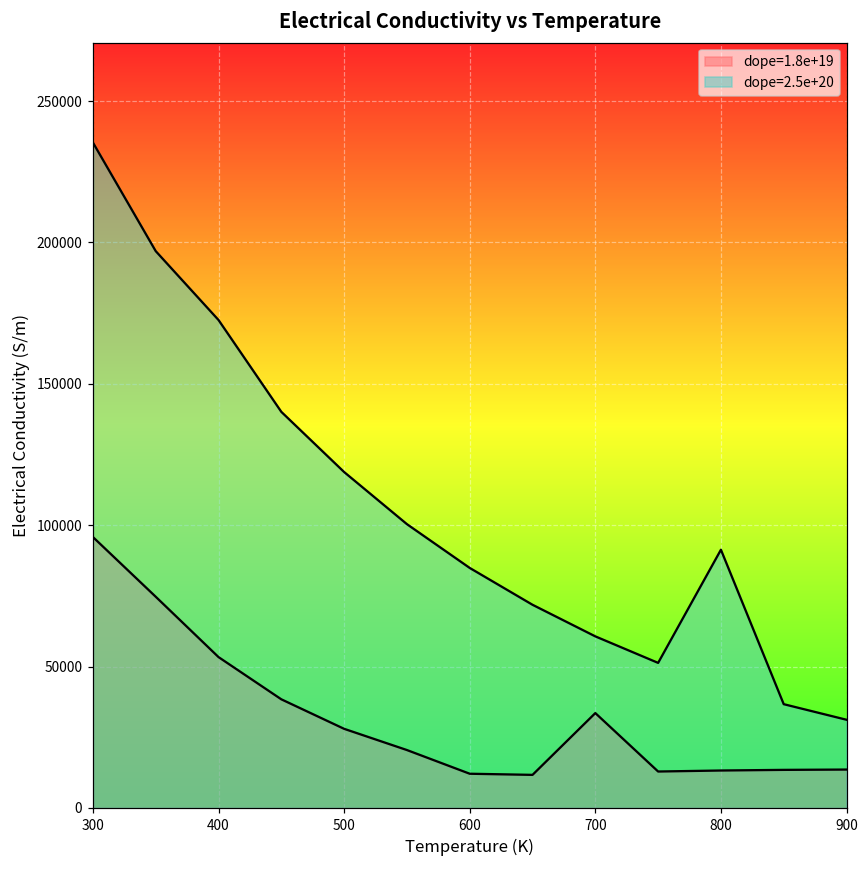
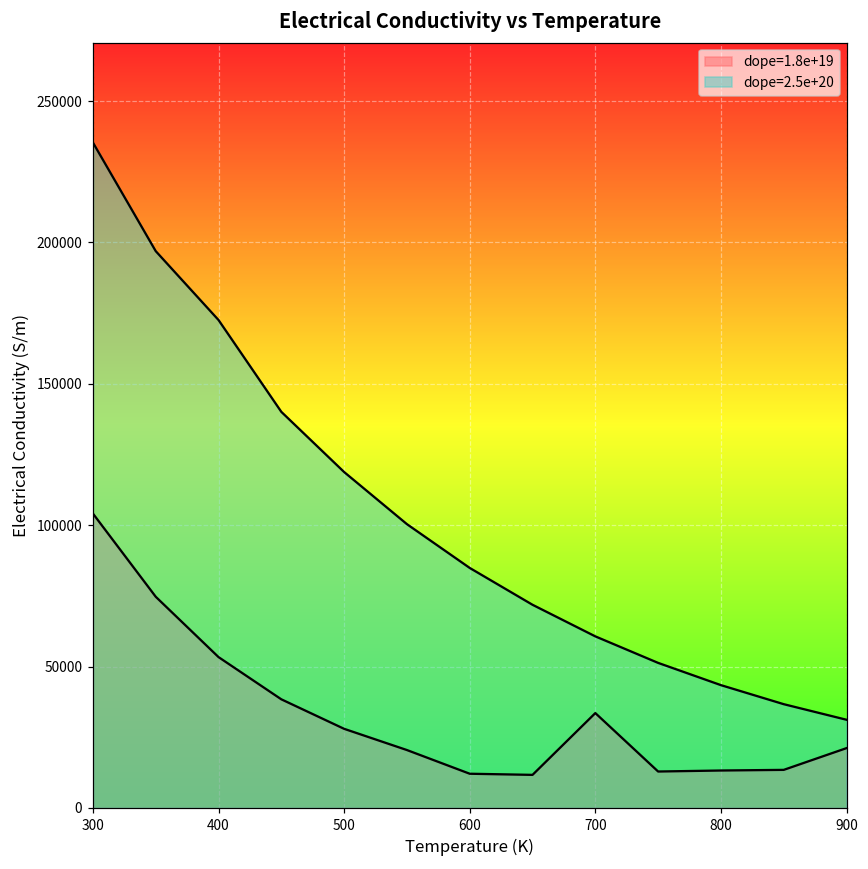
  {
    "dope=1.8e+19": {
-     "300": 96000,
+     "300": 104000,
      "400": 53000,
      "500": 28000,
      "600": 12000,
      "700": 34000,
      "800": 13000,
-     "900": 14000
+     "900": 21000
    },
    "dope=2.5e+20": {
      "300": 235000,
      "400": 173000,
      "500": 119000,
      "600": 85000,
      "700": 61000,
-     "800": 91000,
+     "800": 43000,
      "900": 31000
    }
  }
